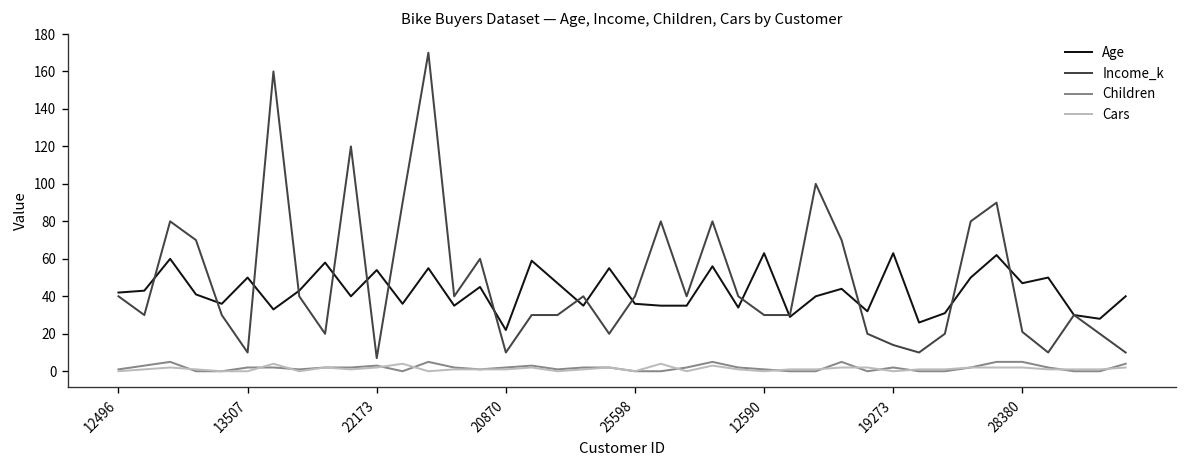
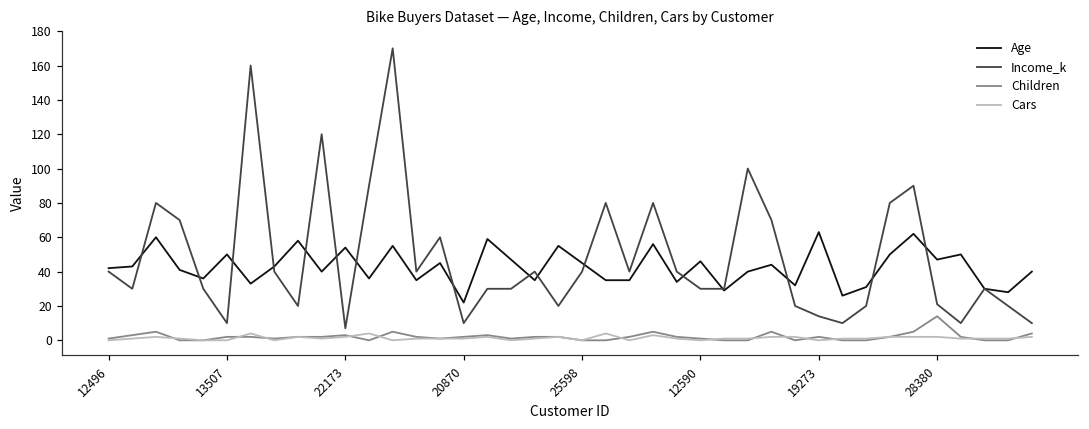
  {
    "Age": {
      "12496": 42,
      "13507": 50,
      "22173": 54,
      "20870": 22,
-     "25598": 36,
-     "12590": 63,
+     "25598": 45,
+     "12590": 46,
      "19273": 63,
      "28380": 47
    },
    "Income_k": {
      "12496": 40,
      "13507": 10,
      "22173": 7,
      "20870": 10,
      "25598": 40,
      "12590": 30,
      "19273": 14,
      "28380": 21
    },
    "Children": {
      "13507": 2,
      "19273": 2,
-     "28380": 5
+     "28380": 14
    },
    "Cars": {
      "13507": 0,
      "19273": 0,
      "28380": 2
    }
  }
